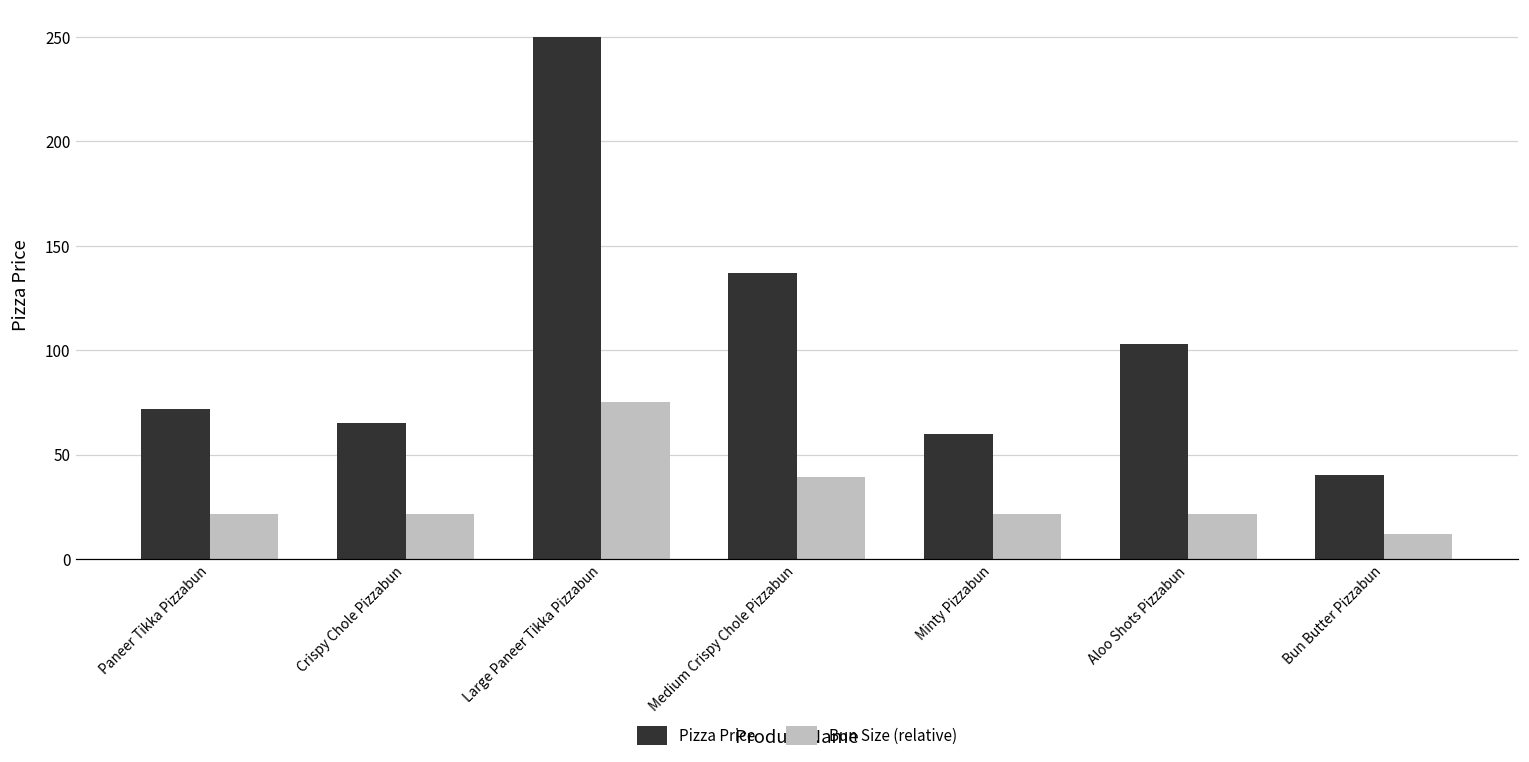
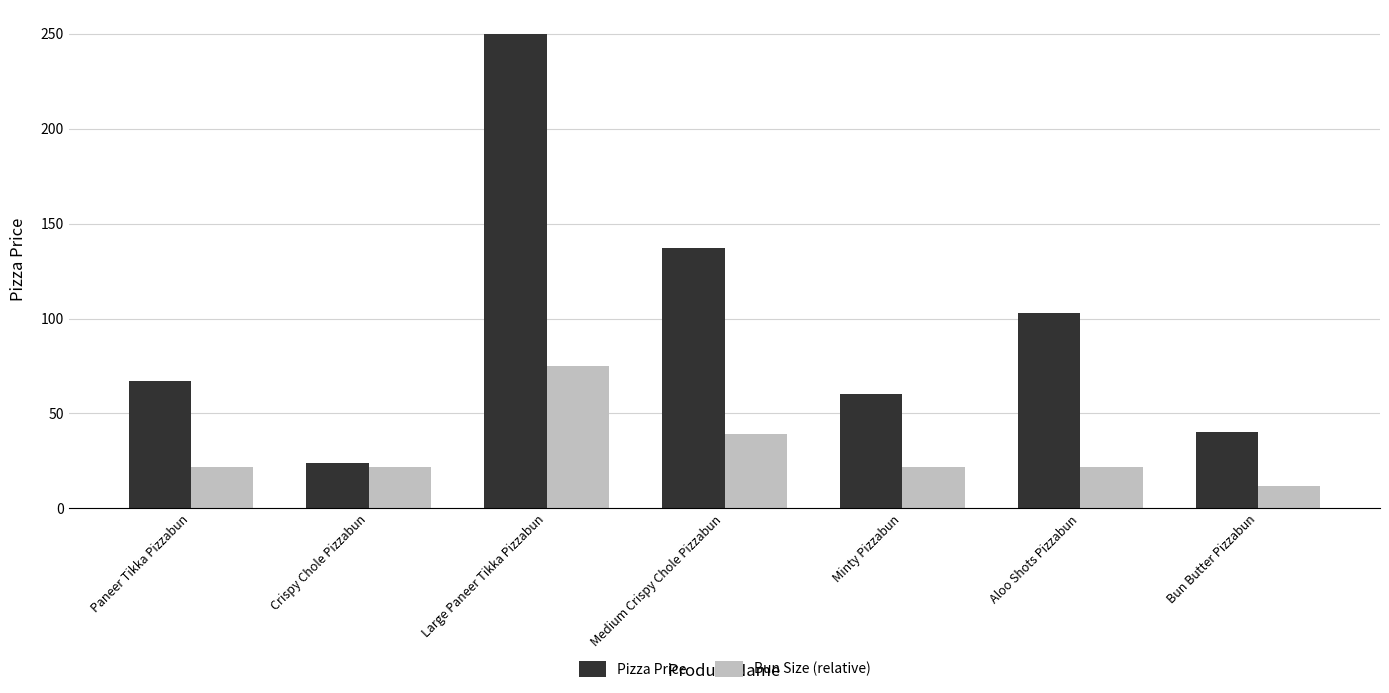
  {
    "Pizza Price": {
-     "Paneer Tikka Pizzabun": 72,
-     "Crispy Chole Pizzabun": 65,
+     "Paneer Tikka Pizzabun": 67,
+     "Crispy Chole Pizzabun": 24,
      "Large Paneer Tikka Pizzabun": 250,
      "Medium Crispy Chole Pizzabun": 137,
      "Minty Pizzabun": 60,
      "Aloo Shots Pizzabun": 103,
      "Bun Butter Pizzabun": 40
    },
    "Bun Size (relative)": {
      "Paneer Tikka Pizzabun": 22,
      "Crispy Chole Pizzabun": 22,
      "Large Paneer Tikka Pizzabun": 75,
      "Medium Crispy Chole Pizzabun": 39,
      "Minty Pizzabun": 22,
      "Aloo Shots Pizzabun": 22,
      "Bun Butter Pizzabun": 12
    }
  }
